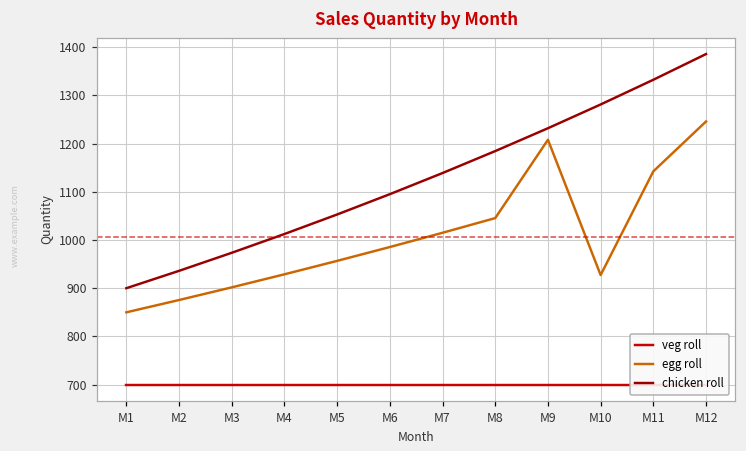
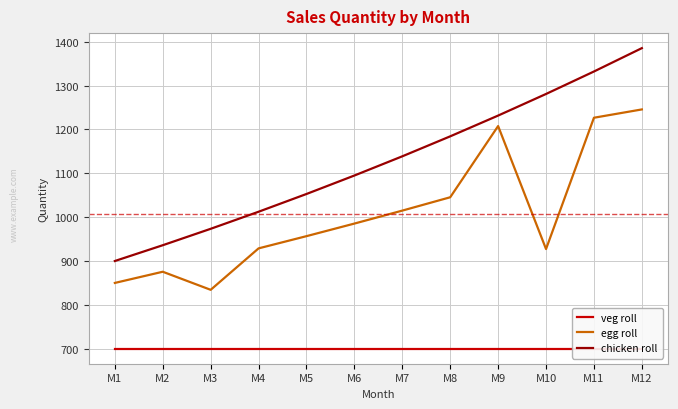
  {
    "egg roll": {
      "M1": 850,
      "M2": 880,
-     "M3": 900,
+     "M3": 830,
      "M4": 930,
      "M5": 960,
      "M6": 990,
      "M7": 1010,
      "M8": 1050,
      "M9": 1210,
      "M10": 930,
-     "M11": 1140,
+     "M11": 1230,
      "M12": 1250
    }
  }
